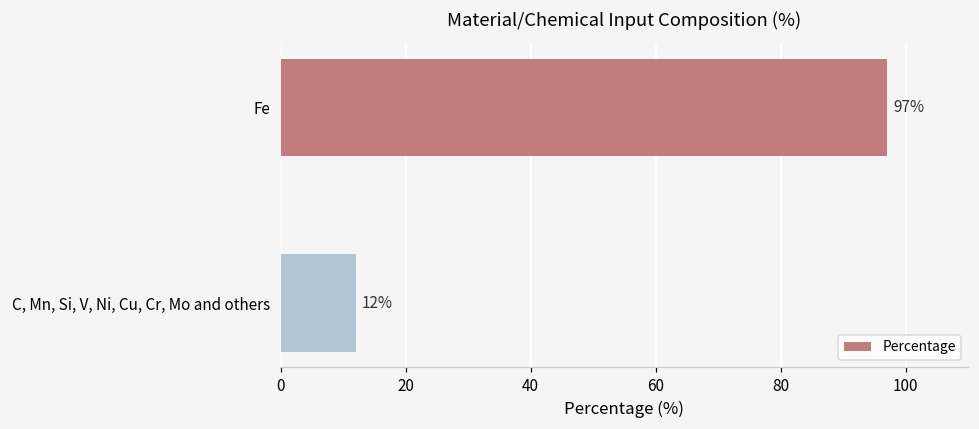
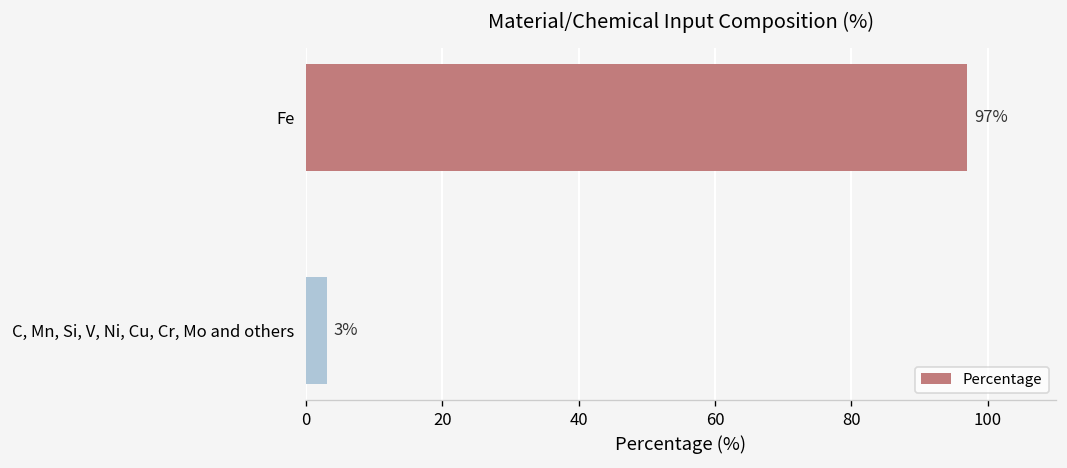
  {
    "Fe": "97%",
-   "C, Mn, Si, V, Ni, Cu, Cr, Mo and others": "12%"
+   "C, Mn, Si, V, Ni, Cu, Cr, Mo and others": "3%"
  }
